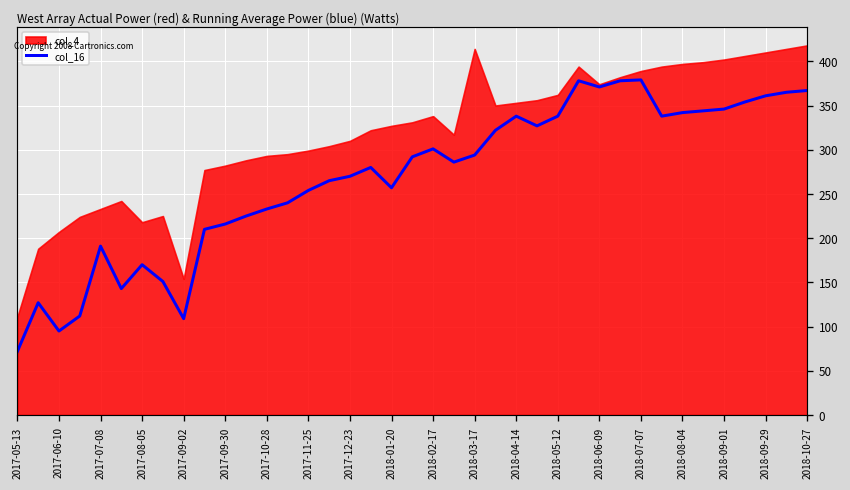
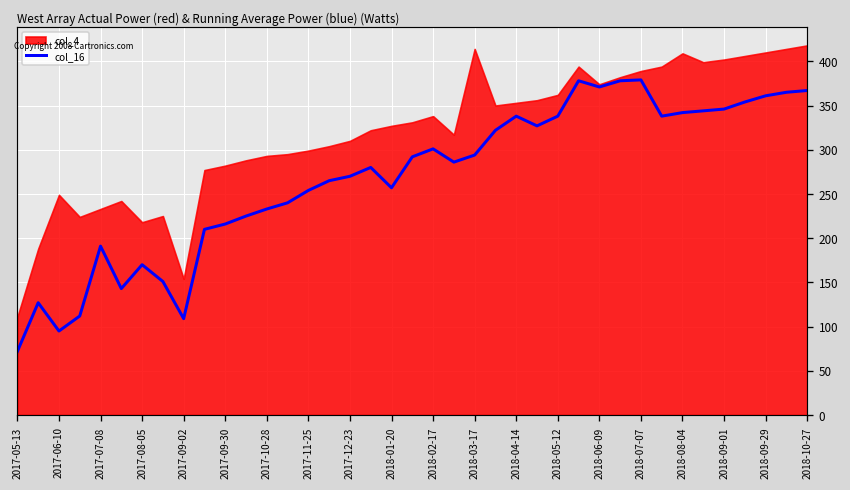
  {
    "col_16": {
      "2017-05-13": 70,
      "2017-06-10": 100,
      "2017-07-08": 190,
      "2017-08-05": 170,
      "2017-09-02": 110,
      "2017-09-30": 220,
      "2017-10-28": 230,
      "2017-11-25": 250,
      "2017-12-23": 270,
      "2018-01-20": 260,
      "2018-02-17": 300,
      "2018-03-17": 290,
      "2018-04-14": 340,
      "2018-05-12": 340,
      "2018-07-07": 380,
      "2018-08-04": 340,
      "2018-09-01": 350,
      "2018-09-29": 360,
      "2018-10-27": 370
    },
    "col_4": {
      "2017-05-13": 110,
-     "2017-06-10": 210,
+     "2017-06-10": 250,
      "2017-07-08": 230,
      "2017-08-05": 220,
      "2017-09-02": 150,
      "2017-09-30": 280,
      "2017-10-28": 290,
      "2017-11-25": 300,
      "2017-12-23": 310,
      "2018-01-20": 330,
      "2018-02-17": 340,
      "2018-03-17": 410,
      "2018-04-14": 350,
      "2018-05-12": 360,
      "2018-07-07": 390,
-     "2018-08-04": 400,
+     "2018-08-04": 410,
      "2018-09-01": 400,
      "2018-09-29": 410,
      "2018-10-27": 420
    }
  }
